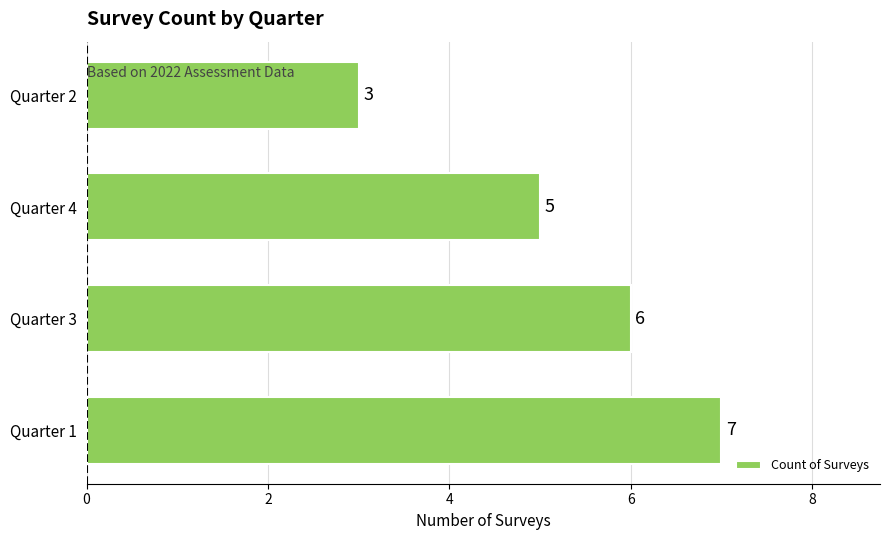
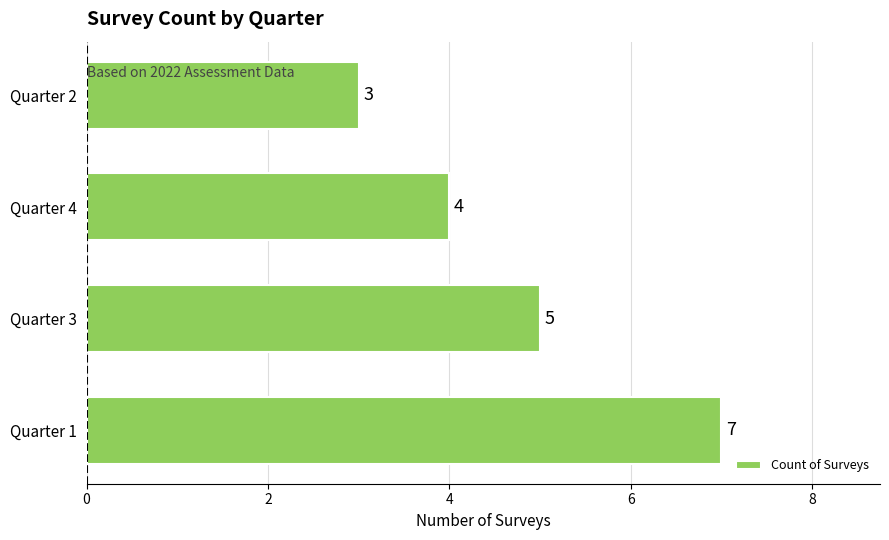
  {
    "Quarter 2": 3,
-   "Quarter 4": 5,
-   "Quarter 3": 6,
+   "Quarter 4": 4,
+   "Quarter 3": 5,
    "Quarter 1": 7
  }
